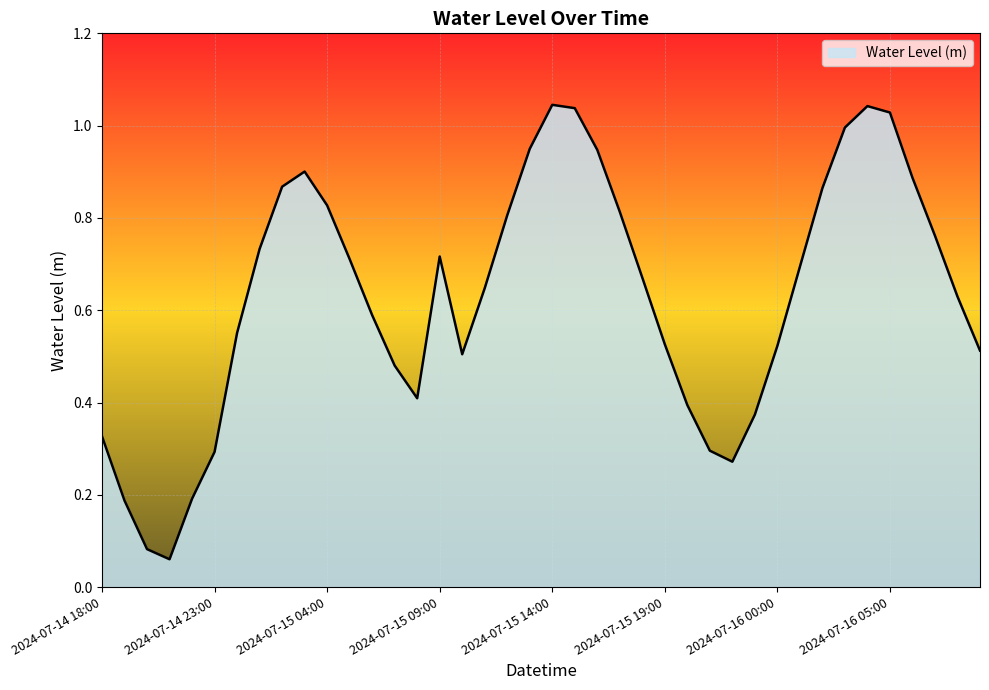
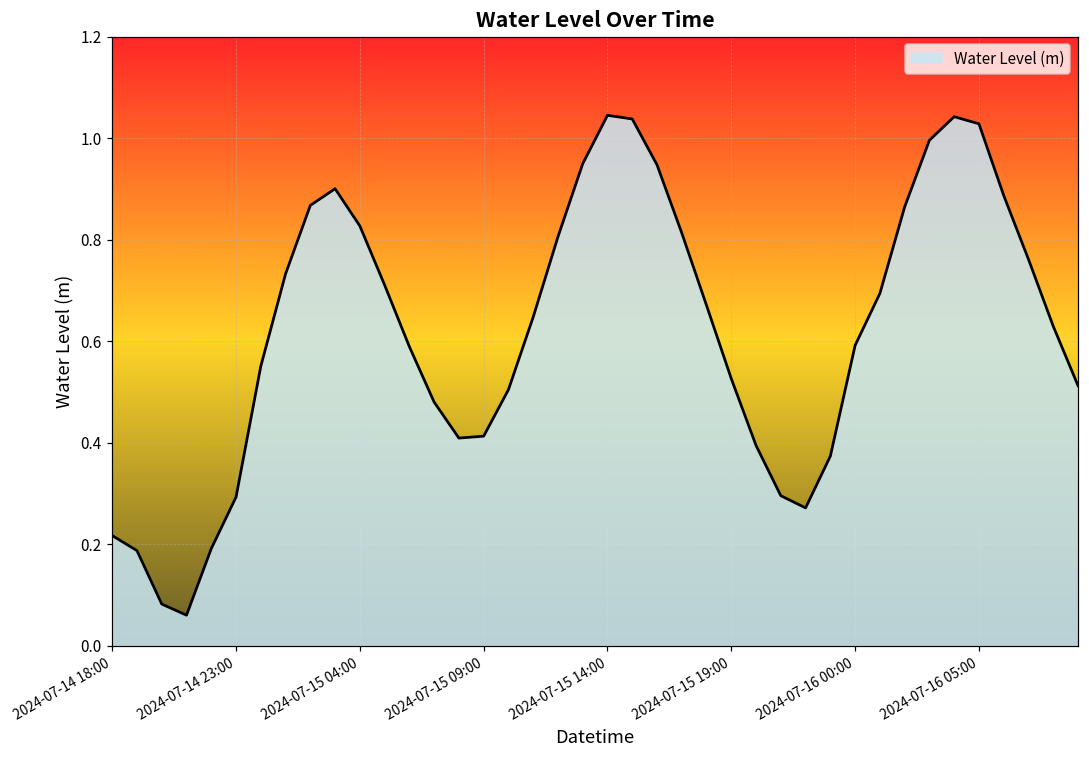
  {
-   "2024-07-14 18:00": 0.33,
+   "2024-07-14 18:00": 0.22,
    "2024-07-14 23:00": 0.29,
    "2024-07-15 04:00": 0.83,
-   "2024-07-15 09:00": 0.72,
+   "2024-07-15 09:00": 0.41,
    "2024-07-15 14:00": 1.05,
    "2024-07-15 19:00": 0.53,
-   "2024-07-16 00:00": 0.52,
+   "2024-07-16 00:00": 0.59,
    "2024-07-16 05:00": 1.03
  }
